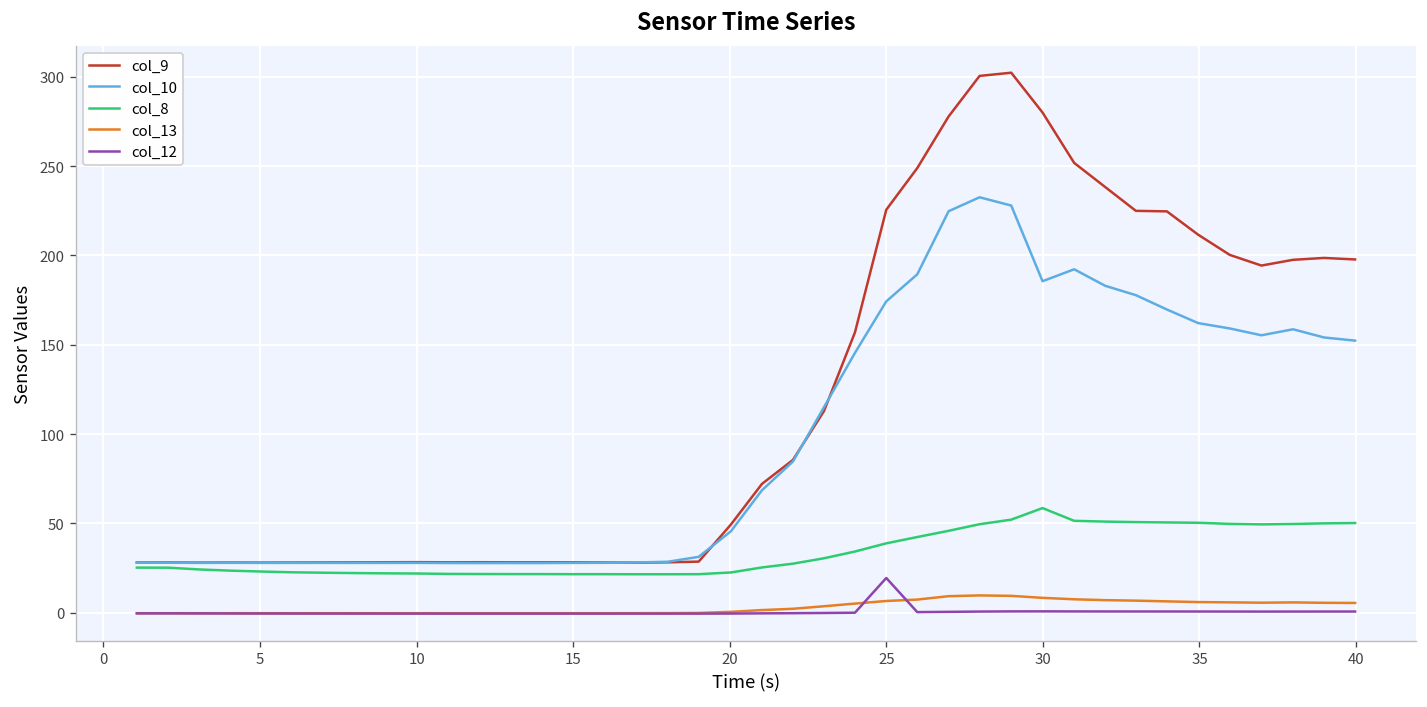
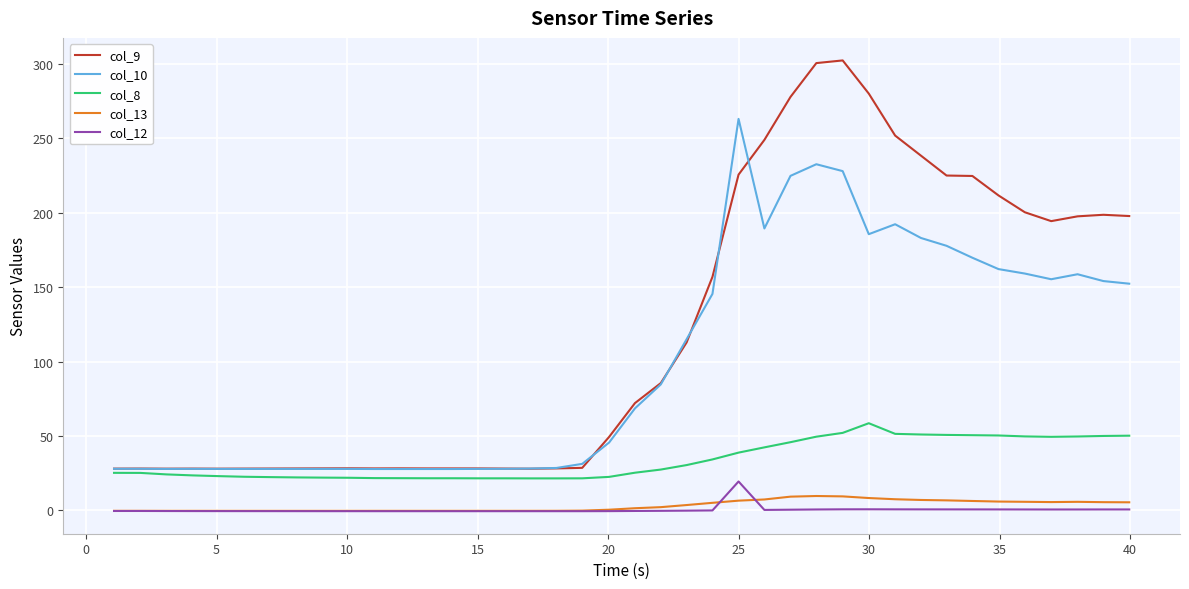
  {
    "col_9": {
      "25": 226,
      "30": 280
    },
    "col_10": {
-     "25": 174,
+     "25": 263,
      "30": 186
    },
    "col_8": {
      "25": 39,
      "30": 59
    },
    "col_13": {
      "25": 6,
      "30": 8
    },
    "col_12": {
      "25": 19,
      "30": 1
    }
  }
